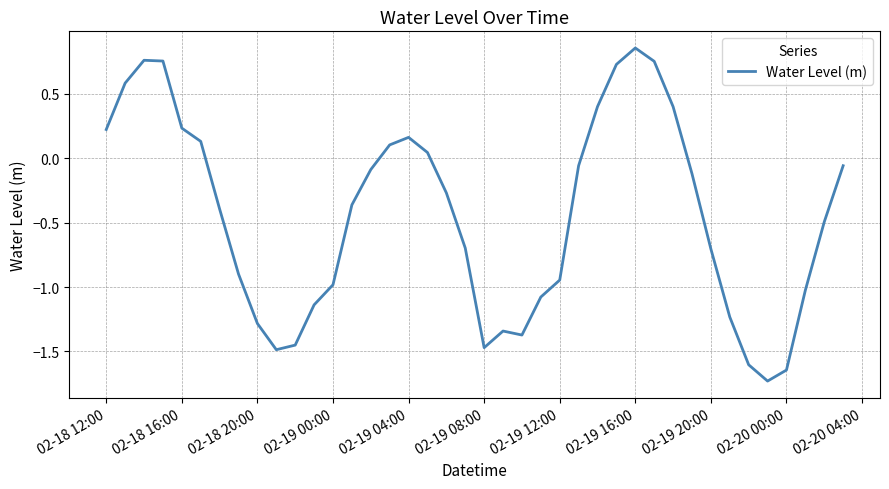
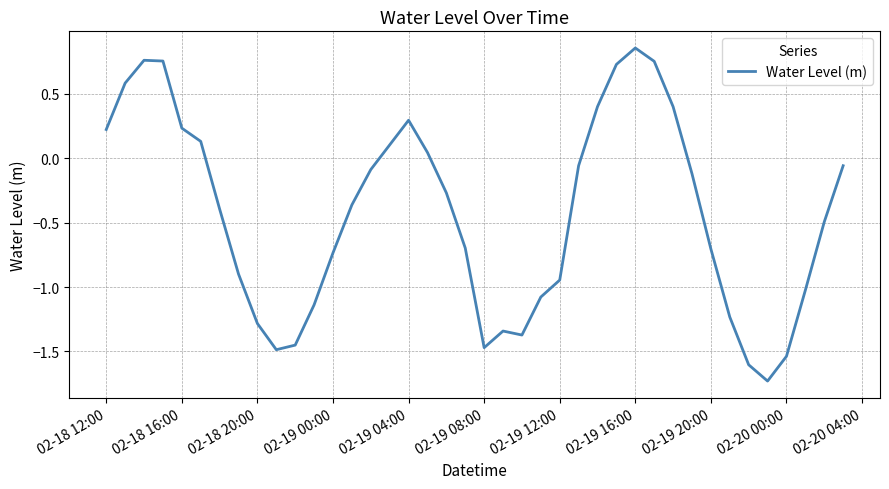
  {
    "02-18 12:00": 0.22,
    "02-18 16:00": 0.23,
    "02-18 20:00": -1.28,
-   "02-19 00:00": -0.98,
-   "02-19 04:00": 0.16,
+   "02-19 00:00": -0.73,
+   "02-19 04:00": 0.29,
    "02-19 08:00": -1.47,
    "02-19 12:00": -0.95,
    "02-19 16:00": 0.85,
    "02-19 20:00": -0.70,
-   "02-20 00:00": -1.64
+   "02-20 00:00": -1.54
  }
